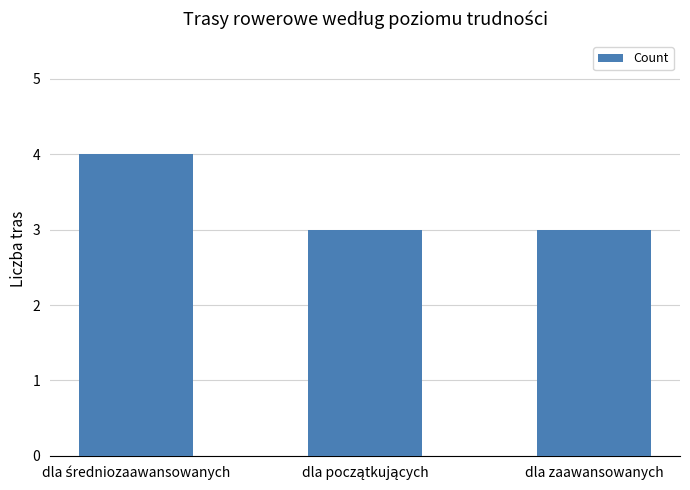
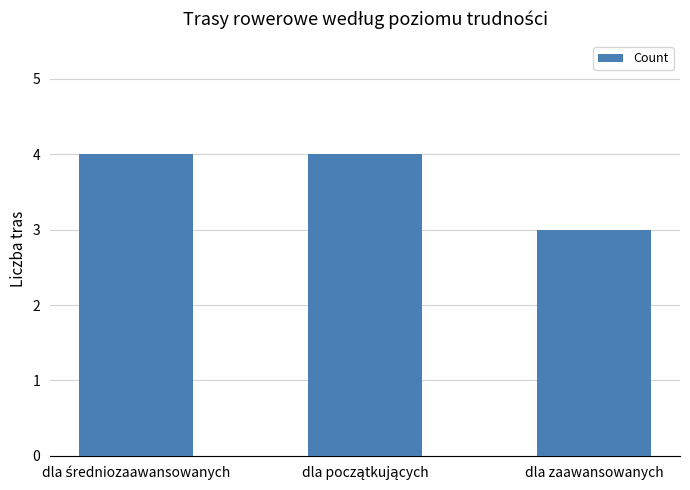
  {
    "dla średniozaawansowanych": 4,
-   "dla początkujących": 3,
+   "dla początkujących": 4,
    "dla zaawansowanych": 3
  }
